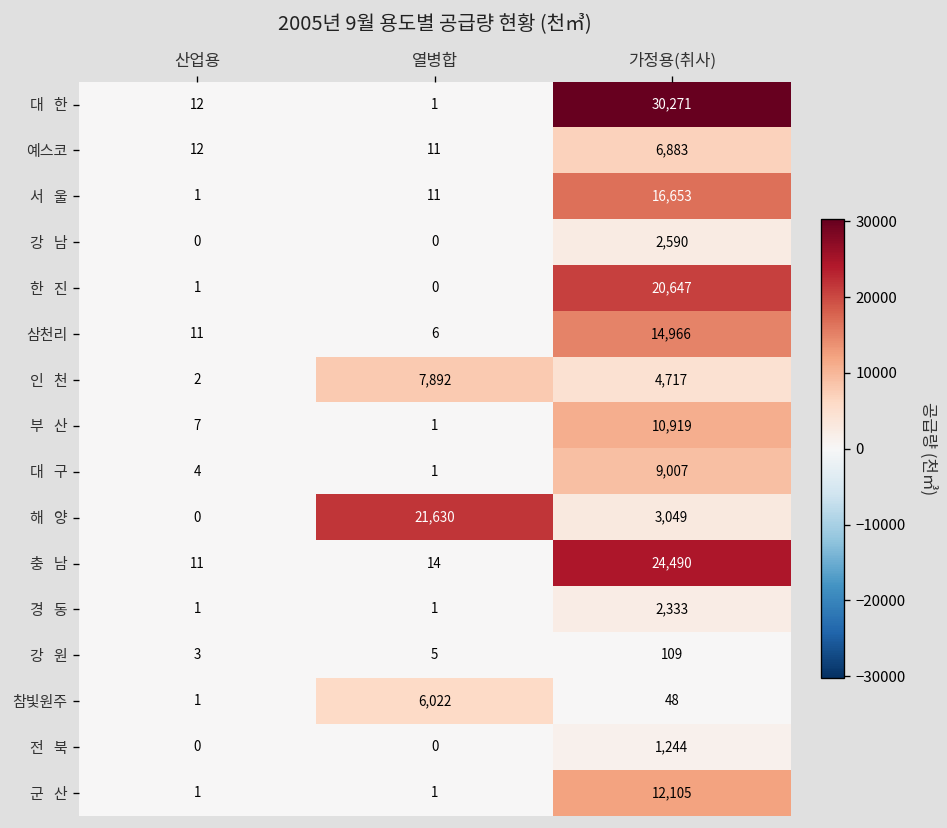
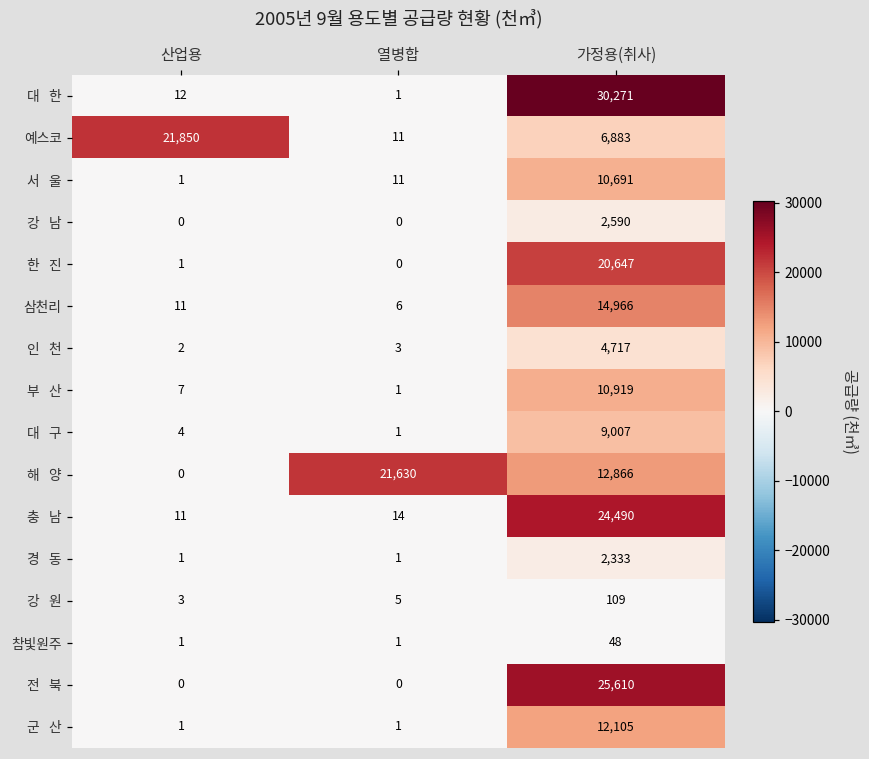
  {
    "대 한": {
      "산업용": "12",
      "열병합": "1",
      "가정용(취사)": "30,271"
    },
    "예스코": {
-     "산업용": "12",
+     "산업용": "21,850",
      "열병합": "11",
      "가정용(취사)": "6,883"
    },
    "서 울": {
      "산업용": "1",
      "열병합": "11",
-     "가정용(취사)": "16,653"
+     "가정용(취사)": "10,691"
    },
    "강 남": {
      "산업용": "0",
      "열병합": "0",
      "가정용(취사)": "2,590"
    },
    "한 진": {
      "산업용": "1",
      "열병합": "0",
      "가정용(취사)": "20,647"
    },
    "삼천리": {
      "산업용": "11",
      "열병합": "6",
      "가정용(취사)": "14,966"
    },
    "인 천": {
      "산업용": "2",
-     "열병합": "7,892",
+     "열병합": "3",
      "가정용(취사)": "4,717"
    },
    "부 산": {
      "산업용": "7",
      "열병합": "1",
      "가정용(취사)": "10,919"
    },
    "대 구": {
      "산업용": "4",
      "열병합": "1",
      "가정용(취사)": "9,007"
    },
    "해 양": {
      "산업용": "0",
      "열병합": "21,630",
-     "가정용(취사)": "3,049"
+     "가정용(취사)": "12,866"
    },
    "충 남": {
      "산업용": "11",
      "열병합": "14",
      "가정용(취사)": "24,490"
    },
    "경 동": {
      "산업용": "1",
      "열병합": "1",
      "가정용(취사)": "2,333"
    },
    "강 원": {
      "산업용": "3",
      "열병합": "5",
      "가정용(취사)": "109"
    },
    "참빛원주": {
      "산업용": "1",
-     "열병합": "6,022",
+     "열병합": "1",
      "가정용(취사)": "48"
    },
    "전 북": {
      "산업용": "0",
      "열병합": "0",
-     "가정용(취사)": "1,244"
+     "가정용(취사)": "25,610"
    },
    "군 산": {
      "산업용": "1",
      "열병합": "1",
      "가정용(취사)": "12,105"
    }
  }
